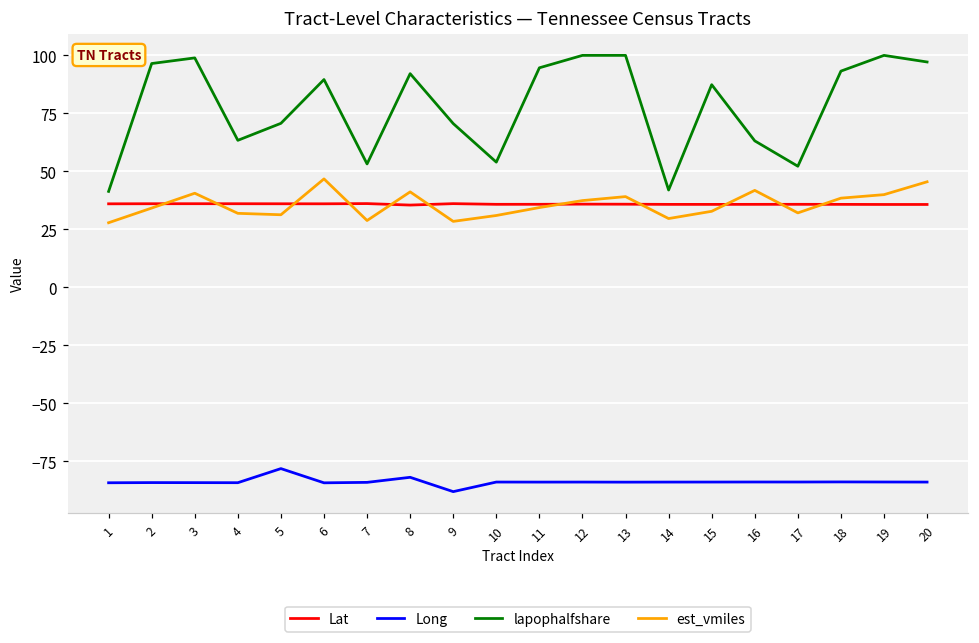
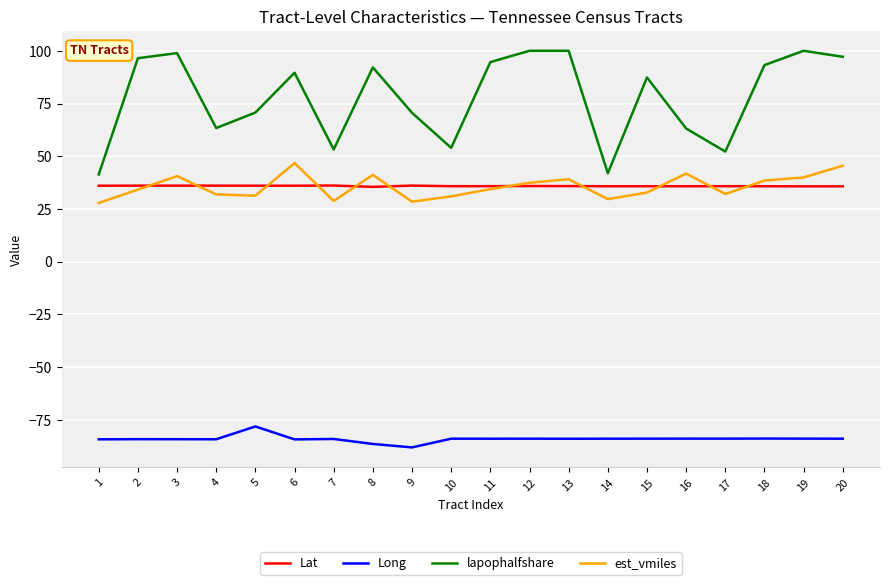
  {
    "Lat": {
      "1": 36,
      "2": 36,
      "3": 36,
      "4": 36,
      "5": 36,
      "6": 36,
      "7": 36,
      "8": 35,
      "9": 36,
      "10": 36,
      "11": 36,
      "12": 36,
      "13": 36,
      "14": 36,
      "15": 36,
      "16": 36,
      "17": 36,
      "18": 36,
      "19": 36,
      "20": 36
    },
    "Long": {
      "1": -84,
      "2": -84,
      "3": -84,
      "4": -84,
      "5": -78,
      "6": -84,
      "7": -84,
-     "8": -82,
+     "8": -86,
      "9": -88,
      "10": -84,
      "11": -84,
      "12": -84,
      "13": -84,
      "14": -84,
      "15": -84,
      "16": -84,
      "17": -84,
      "18": -84,
      "19": -84,
      "20": -84
    },
    "lapophalfshare": {
      "1": 41,
      "2": 96,
      "3": 99,
      "4": 63,
      "5": 71,
      "6": 90,
      "7": 53,
      "8": 92,
      "9": 71,
      "10": 54,
      "11": 95,
      "12": 100,
      "13": 100,
      "14": 42,
      "15": 87,
      "16": 63,
      "17": 52,
      "18": 93,
      "19": 100,
      "20": 97
    },
    "est_vmiles": {
      "1": 28,
      "2": 34,
      "3": 41,
      "4": 32,
      "5": 31,
      "6": 47,
      "7": 29,
      "8": 41,
      "9": 28,
      "10": 31,
      "11": 34,
      "12": 37,
      "13": 39,
      "14": 30,
      "15": 33,
      "16": 42,
      "17": 32,
      "18": 38,
      "19": 40,
      "20": 45
    }
  }
